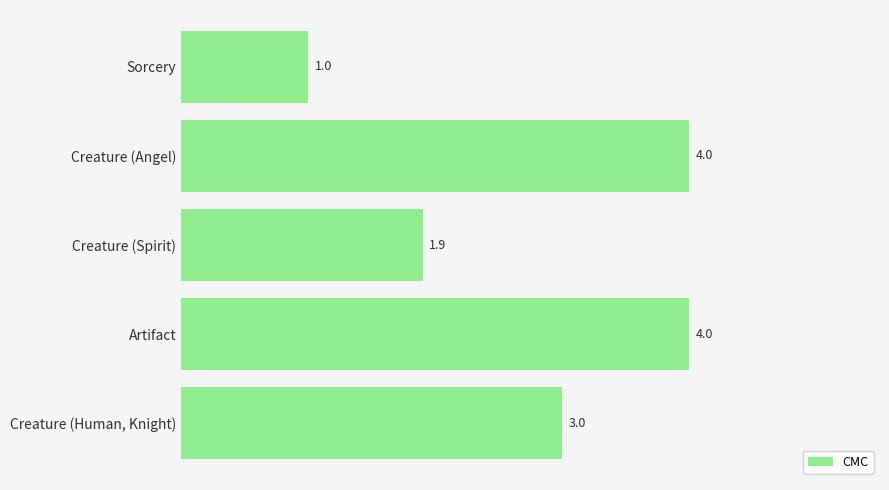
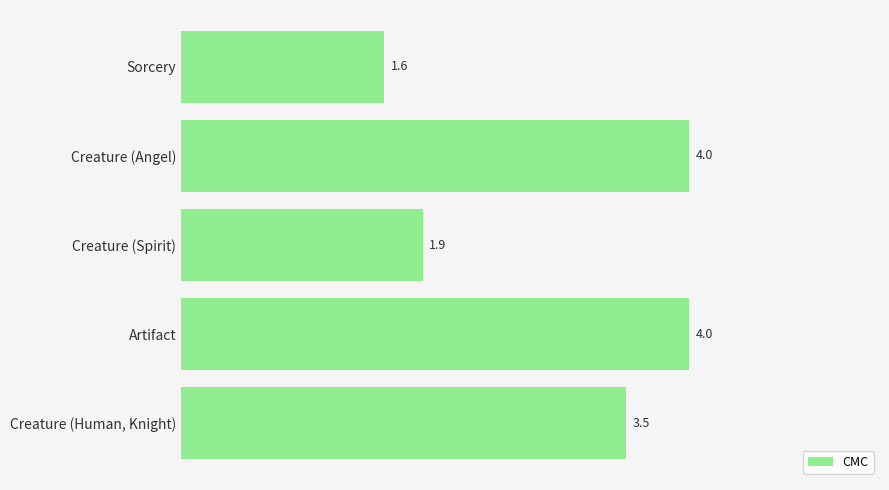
  {
-   "Sorcery": 1.0,
+   "Sorcery": 1.6,
    "Creature (Angel)": 4.0,
    "Creature (Spirit)": 1.9,
    "Artifact": 4.0,
-   "Creature (Human, Knight)": 3.0
+   "Creature (Human, Knight)": 3.5
  }
